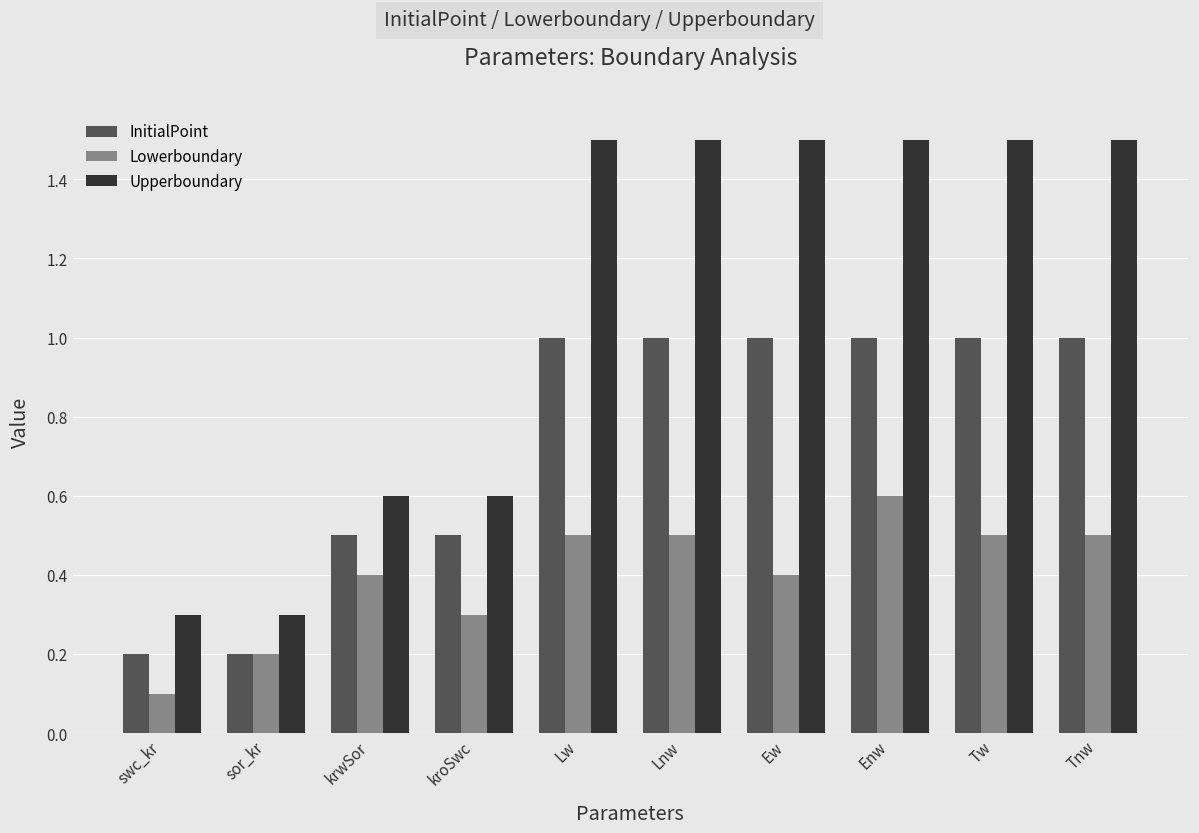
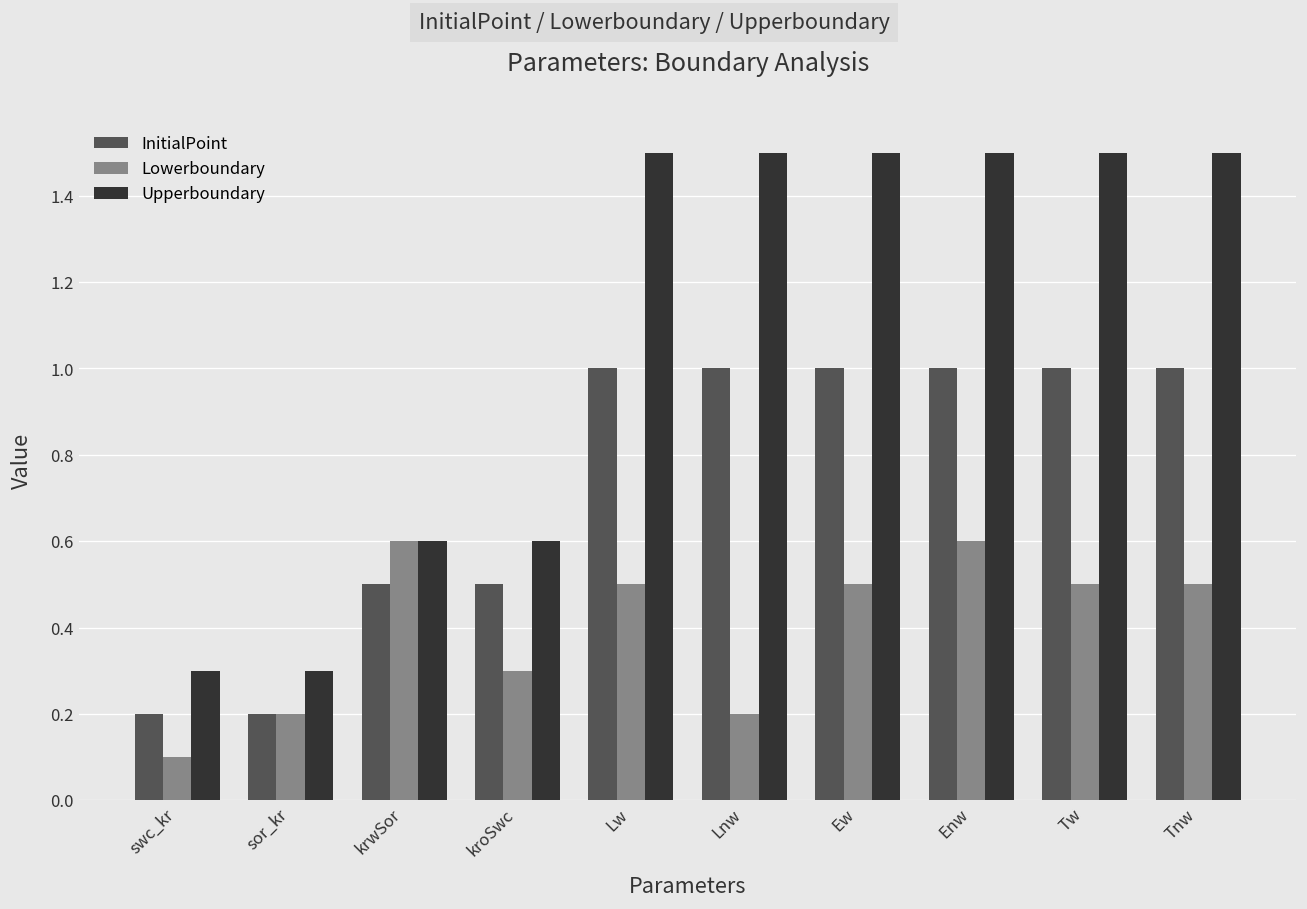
  {
    "Lowerboundary": {
      "swc_kr": 0.1,
      "sor_kr": 0.2,
-     "krwSor": 0.4,
+     "krwSor": 0.6,
      "kroSwc": 0.3,
      "Lw": 0.5,
-     "Lnw": 0.5,
-     "Ew": 0.4,
+     "Lnw": 0.2,
+     "Ew": 0.5,
      "Enw": 0.6,
      "Tw": 0.5,
      "Tnw": 0.5
    }
  }
